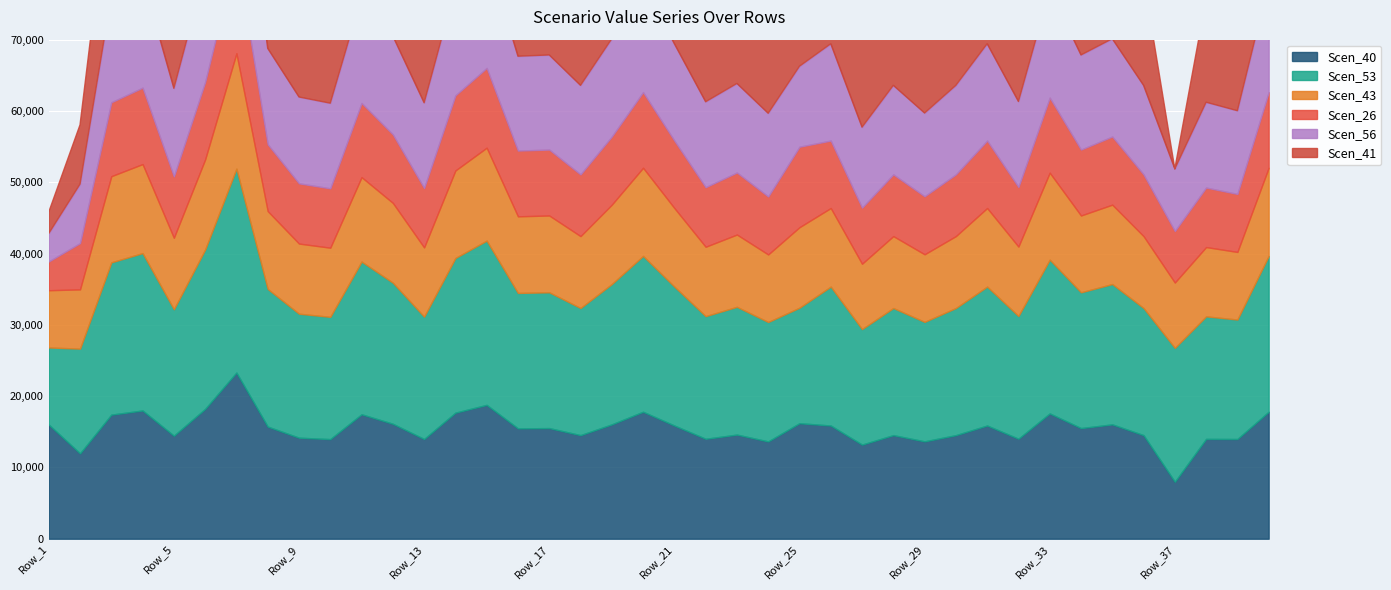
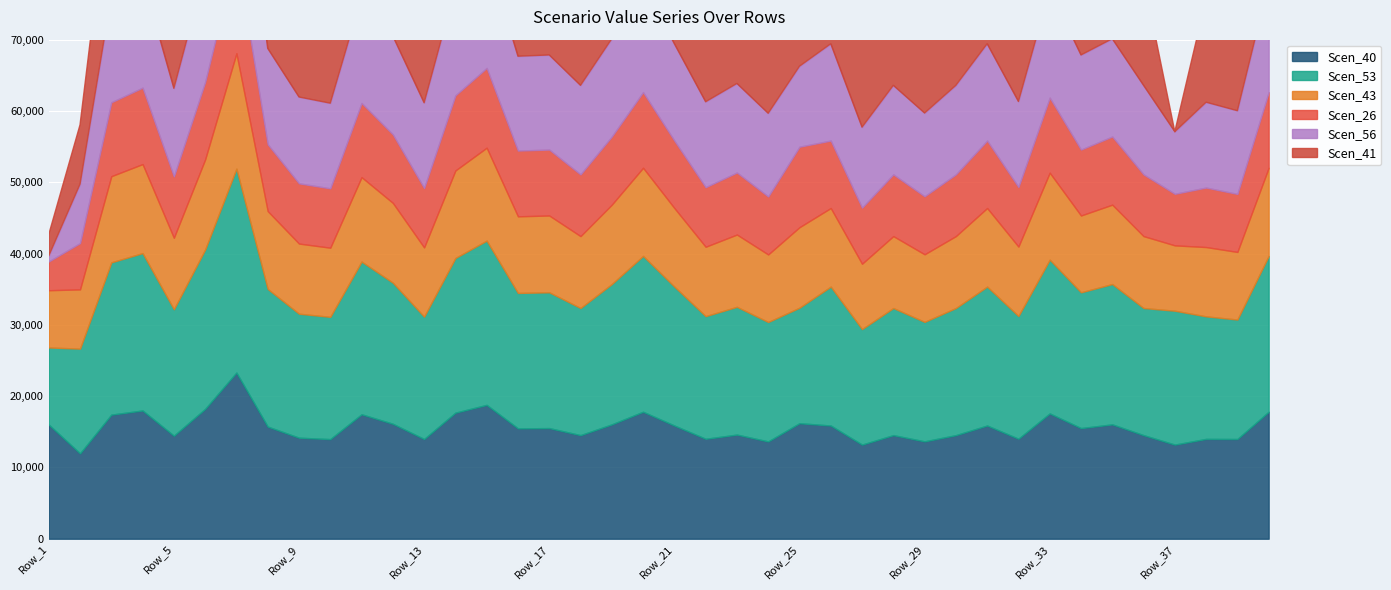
  {
    "Scen_40": {
      "Row_1": "16,000",
      "Row_5": "14,000",
      "Row_9": "14,000",
      "Row_13": "14,000",
      "Row_17": "16,000",
      "Row_21": "16,000",
      "Row_25": "16,000",
      "Row_29": "14,000",
      "Row_33": "18,000",
-     "Row_37": "8,000"
+     "Row_37": "13,000"
    },
    "Scen_53": {
      "Row_1": "11,000",
      "Row_5": "18,000",
      "Row_9": "17,000",
      "Row_13": "17,000",
      "Row_17": "19,000",
      "Row_21": "19,000",
      "Row_25": "16,000",
      "Row_29": "17,000",
      "Row_33": "22,000",
      "Row_37": "19,000"
    },
    "Scen_56": {
-     "Row_1": "4,000",
+     "Row_1": "1,000",
      "Row_5": "12,000",
      "Row_9": "12,000",
      "Row_13": "12,000",
      "Row_17": "13,000",
      "Row_21": "14,000",
      "Row_25": "11,000",
      "Row_29": "12,000"
    }
  }
